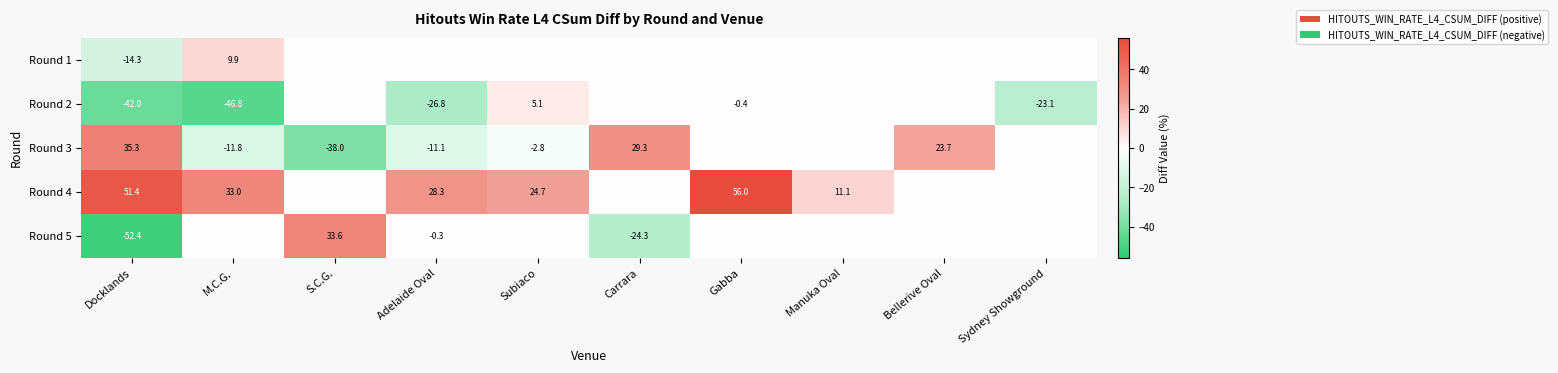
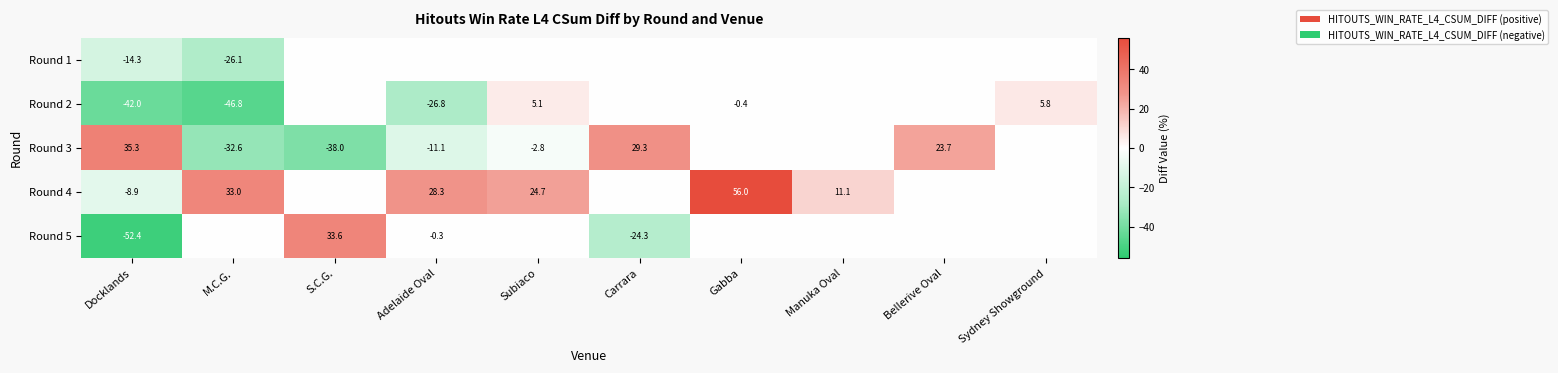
  {
    "Round 1": {
      "Docklands": -14.3,
-     "M.C.G.": 9.9
+     "M.C.G.": -26.1
    },
    "Round 2": {
      "Docklands": -42.0,
      "M.C.G.": -46.8,
      "Adelaide Oval": -26.8,
      "Subiaco": 5.1,
      "Gabba": -0.4,
-     "Sydney Showground": -23.1
+     "Sydney Showground": 5.8
    },
    "Round 3": {
      "Docklands": 35.3,
-     "M.C.G.": -11.8,
+     "M.C.G.": -32.6,
      "S.C.G.": -38.0,
      "Adelaide Oval": -11.1,
      "Subiaco": -2.8,
      "Carrara": 29.3,
      "Bellerive Oval": 23.7
    },
    "Round 4": {
-     "Docklands": 51.4,
+     "Docklands": -8.9,
      "M.C.G.": 33.0,
      "Adelaide Oval": 28.3,
      "Subiaco": 24.7,
      "Gabba": 56.0,
      "Manuka Oval": 11.1
    },
    "Round 5": {
      "Docklands": -52.4,
      "S.C.G.": 33.6,
      "Adelaide Oval": -0.3,
      "Carrara": -24.3
    }
  }
